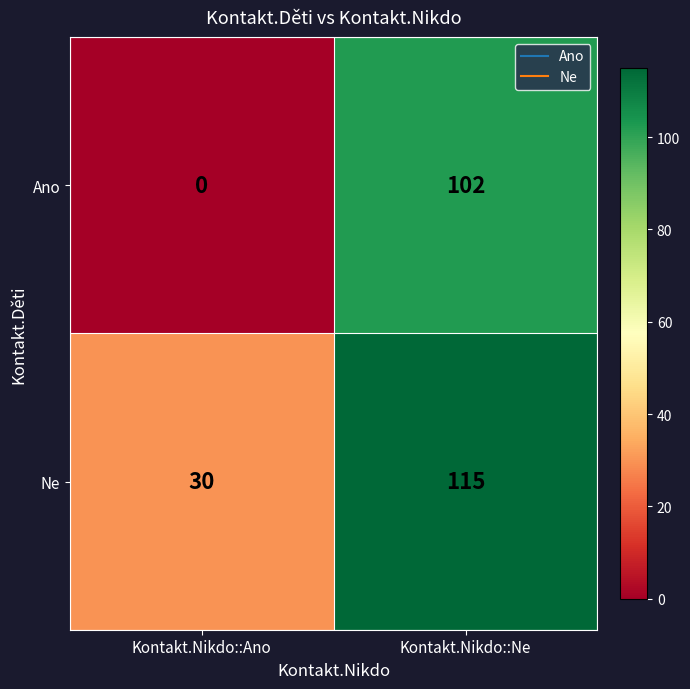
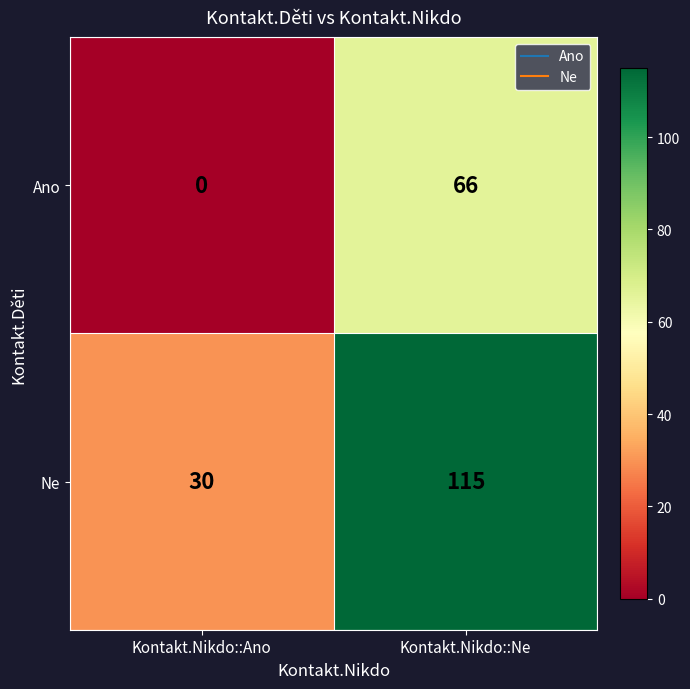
  {
    "Ano": {
      "Kontakt.Nikdo::Ano": 0,
-     "Kontakt.Nikdo::Ne": 102
+     "Kontakt.Nikdo::Ne": 66
    },
    "Ne": {
      "Kontakt.Nikdo::Ano": 30,
      "Kontakt.Nikdo::Ne": 115
    }
  }
